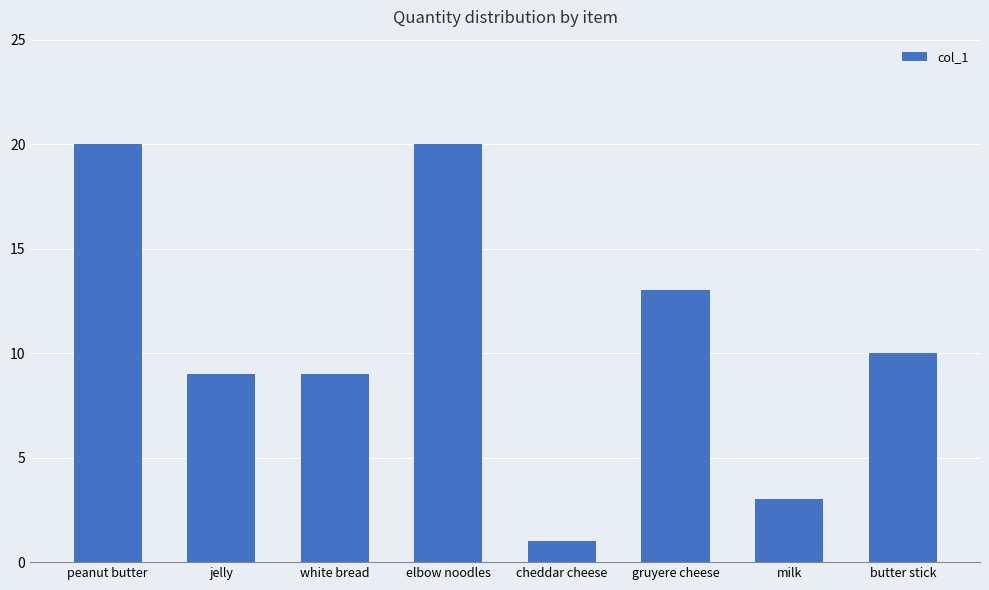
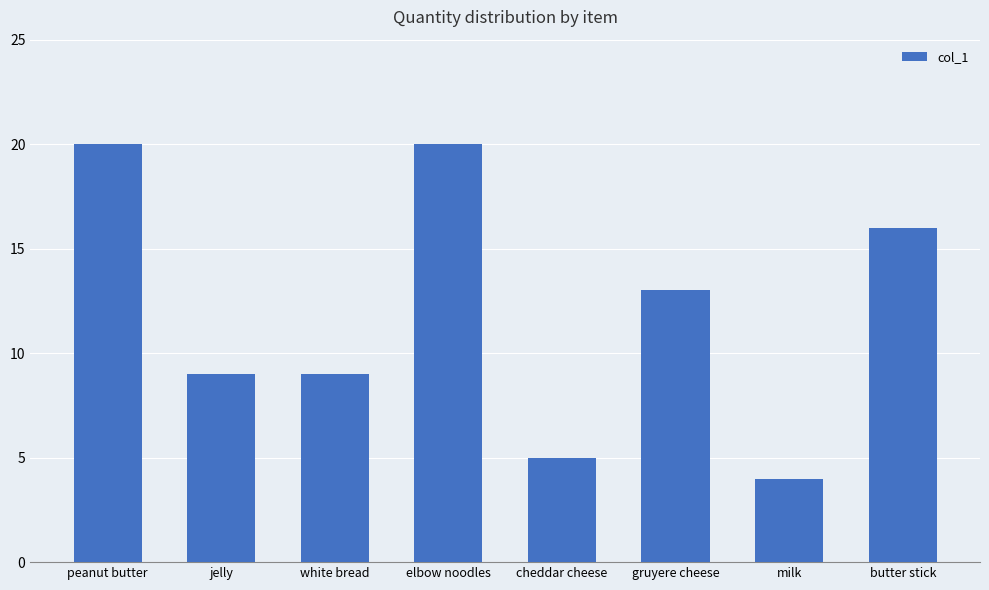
  {
    "peanut butter": 20,
    "jelly": 9,
    "white bread": 9,
    "elbow noodles": 20,
-   "cheddar cheese": 1,
+   "cheddar cheese": 5,
    "gruyere cheese": 13,
-   "milk": 3,
-   "butter stick": 10
+   "milk": 4,
+   "butter stick": 16
  }
